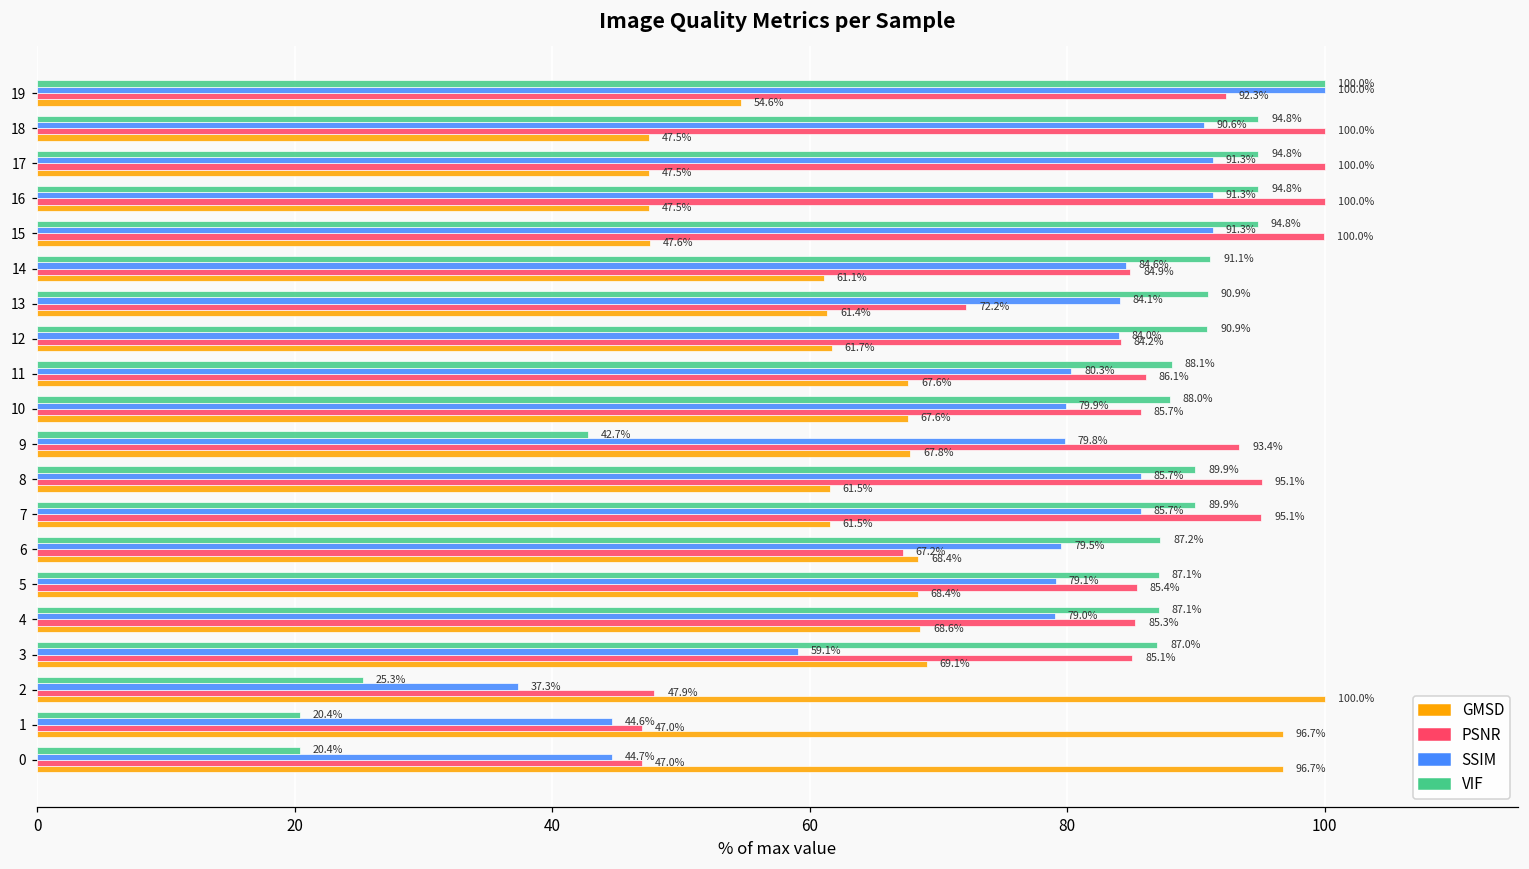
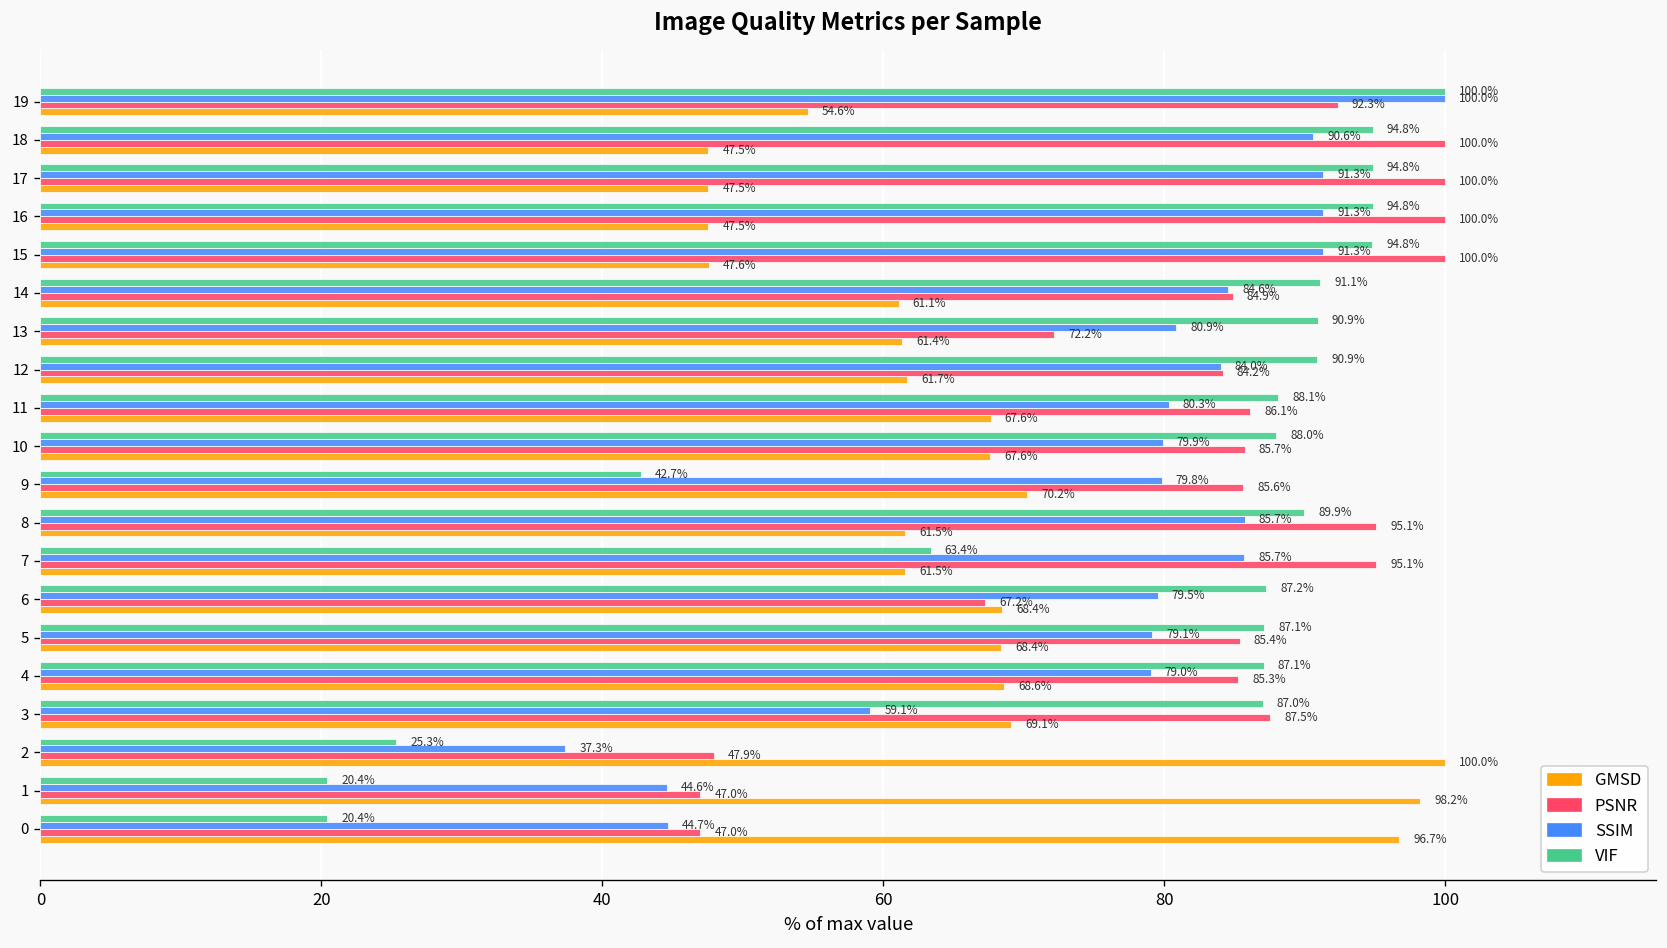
  {
    "GMSD": {
      "19": "54.6%",
      "18": "47.5%",
      "17": "47.5%",
      "16": "47.5%",
      "15": "47.6%",
      "14": "61.1%",
      "13": "61.4%",
      "12": "61.7%",
      "11": "67.6%",
      "10": "67.6%",
-     "9": "67.8%",
+     "9": "70.2%",
      "8": "61.5%",
      "7": "61.5%",
      "5": "68.4%",
      "4": "68.6%",
      "3": "69.1%",
      "2": "100.0%",
-     "1": "96.7%",
+     "1": "98.2%",
      "0": "96.7%"
    },
    "PSNR": {
      "19": "92.3%",
      "18": "100.0%",
      "17": "100.0%",
      "16": "100.0%",
      "15": "100.0%",
      "13": "72.2%",
      "11": "86.1%",
      "10": "85.7%",
-     "9": "93.4%",
+     "9": "85.6%",
      "8": "95.1%",
      "7": "95.1%",
      "5": "85.4%",
      "4": "85.3%",
-     "3": "85.1%",
+     "3": "87.5%",
      "2": "47.9%",
      "1": "47.0%",
      "0": "47.0%"
    },
    "SSIM": {
      "18": "90.6%",
      "17": "91.3%",
      "16": "91.3%",
      "15": "91.3%",
-     "13": "84.1%",
+     "13": "80.9%",
      "11": "80.3%",
      "10": "79.9%",
      "9": "79.8%",
      "8": "85.7%",
      "7": "85.7%",
      "6": "79.5%",
      "5": "79.1%",
      "4": "79.0%",
      "3": "59.1%",
      "2": "37.3%",
      "1": "44.6%",
      "0": "44.7%"
    },
    "VIF": {
      "18": "94.8%",
      "17": "94.8%",
      "16": "94.8%",
      "15": "94.8%",
      "14": "91.1%",
      "13": "90.9%",
      "12": "90.9%",
      "11": "88.1%",
      "10": "88.0%",
      "9": "42.7%",
      "8": "89.9%",
-     "7": "89.9%",
+     "7": "63.4%",
      "6": "87.2%",
      "5": "87.1%",
      "4": "87.1%",
      "3": "87.0%",
      "2": "25.3%",
      "1": "20.4%",
      "0": "20.4%"
    }
  }
